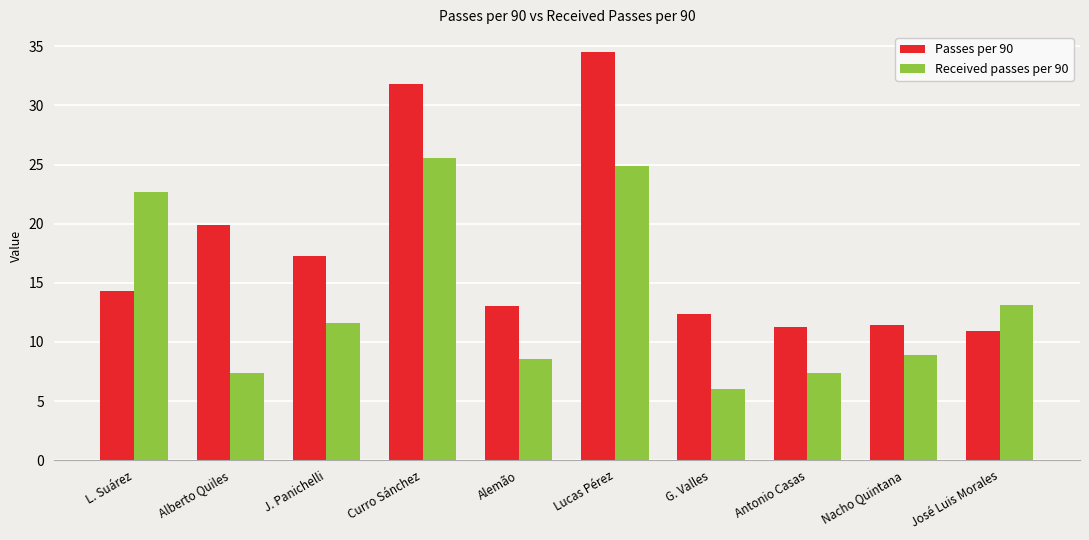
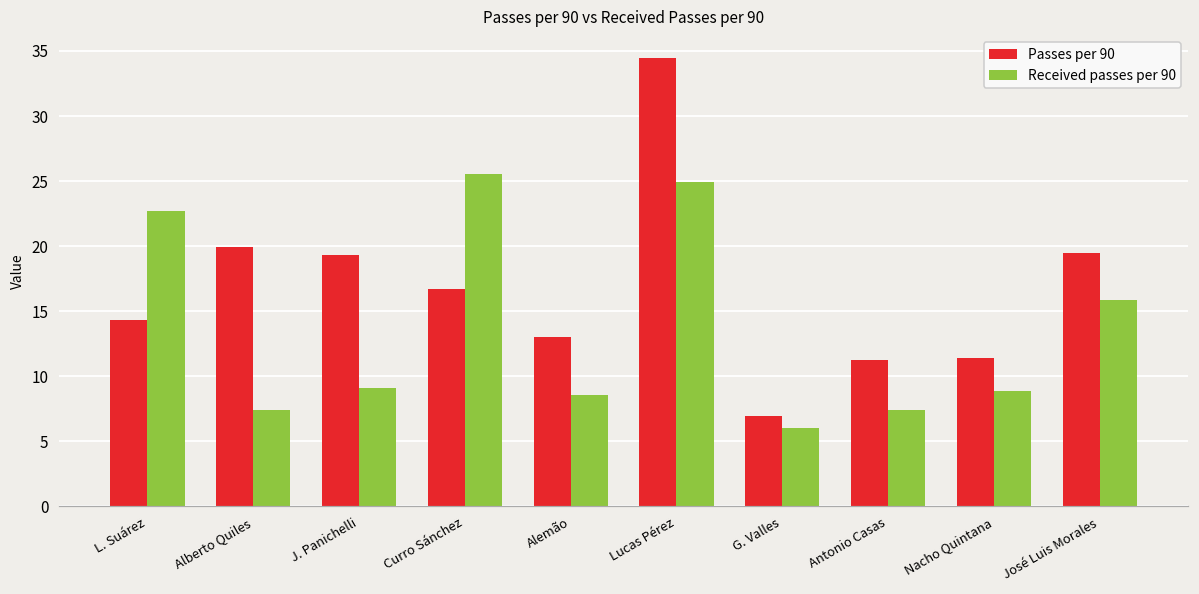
  {
    "Passes per 90": {
      "L. Suárez": 14.3,
      "Alberto Quiles": 19.9,
-     "J. Panichelli": 17.3,
-     "Curro Sánchez": 31.8,
+     "J. Panichelli": 19.3,
+     "Curro Sánchez": 16.7,
      "Alemão": 13.0,
      "Lucas Pérez": 34.5,
-     "G. Valles": 12.4,
+     "G. Valles": 6.9,
      "Antonio Casas": 11.3,
      "Nacho Quintana": 11.4,
-     "José Luis Morales": 10.9
+     "José Luis Morales": 19.5
    },
    "Received passes per 90": {
      "L. Suárez": 22.7,
      "Alberto Quiles": 7.4,
-     "J. Panichelli": 11.6,
+     "J. Panichelli": 9.1,
      "Curro Sánchez": 25.5,
      "Alemão": 8.5,
      "Lucas Pérez": 24.9,
      "G. Valles": 6.0,
      "Antonio Casas": 7.4,
      "Nacho Quintana": 8.9,
-     "José Luis Morales": 13.2
+     "José Luis Morales": 15.8
    }
  }
